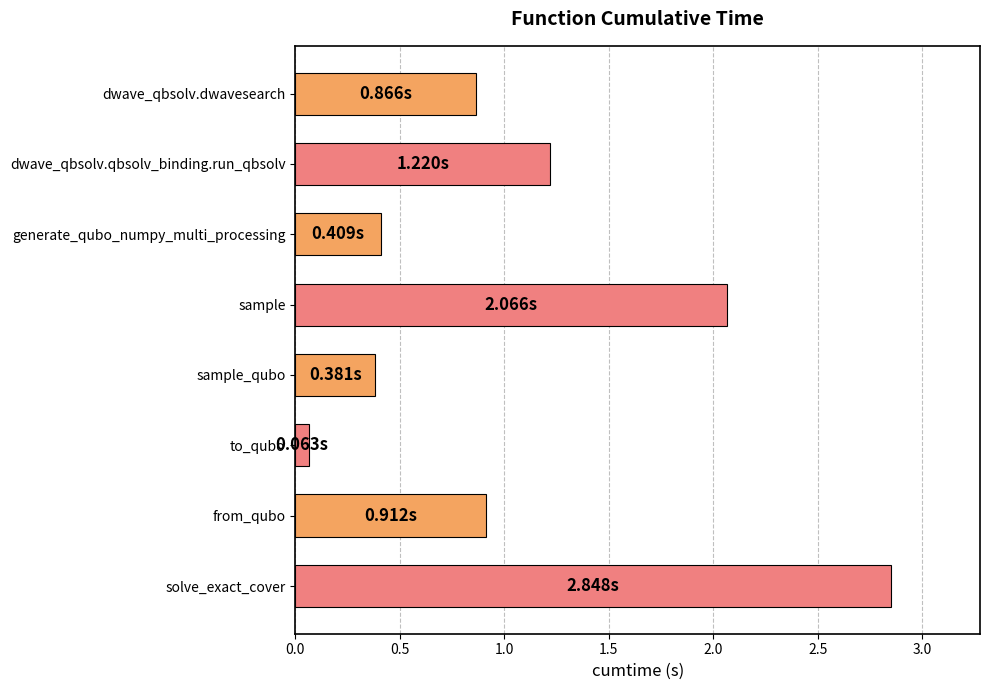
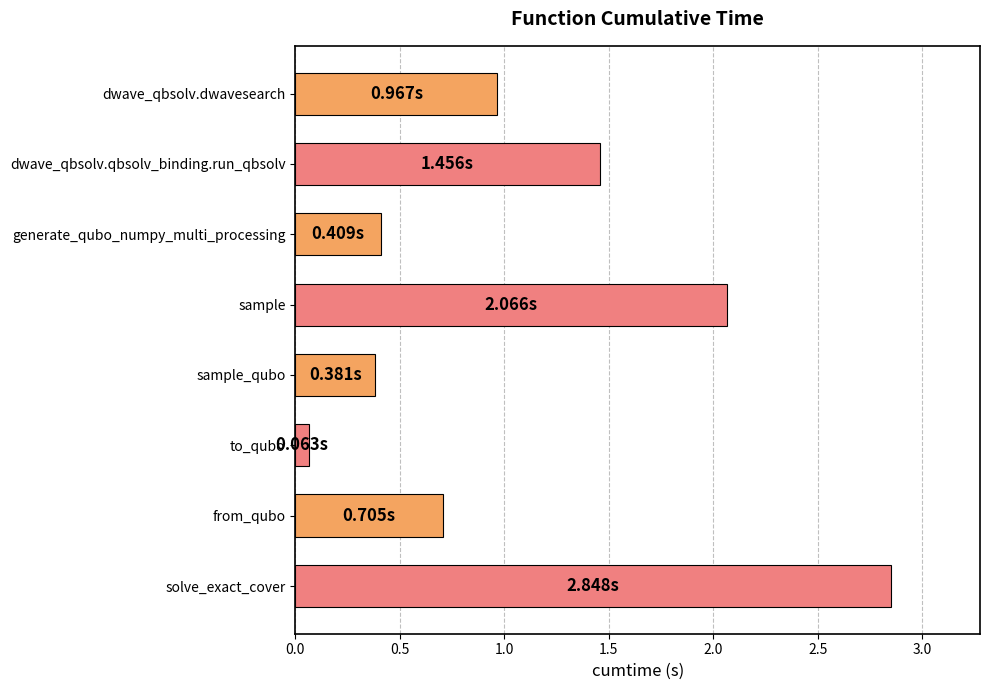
  {
-   "dwave_qbsolv.dwavesearch": "0.866s",
-   "dwave_qbsolv.qbsolv_binding.run_qbsolv": "1.220s",
+   "dwave_qbsolv.dwavesearch": "0.967s",
+   "dwave_qbsolv.qbsolv_binding.run_qbsolv": "1.456s",
    "generate_qubo_numpy_multi_processing": "0.409s",
    "sample": "2.066s",
    "sample_qubo": "0.381s",
    "to_qubo": "0.063s",
-   "from_qubo": "0.912s",
+   "from_qubo": "0.705s",
    "solve_exact_cover": "2.848s"
  }
